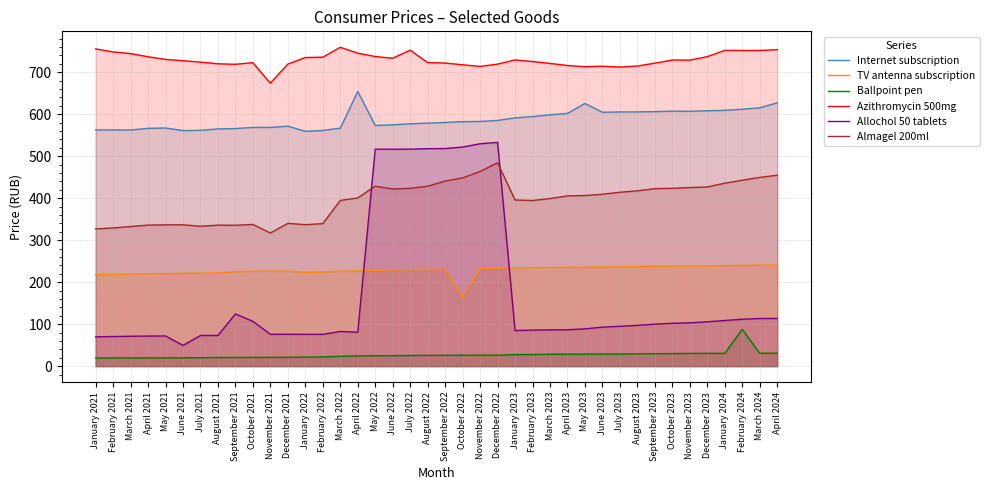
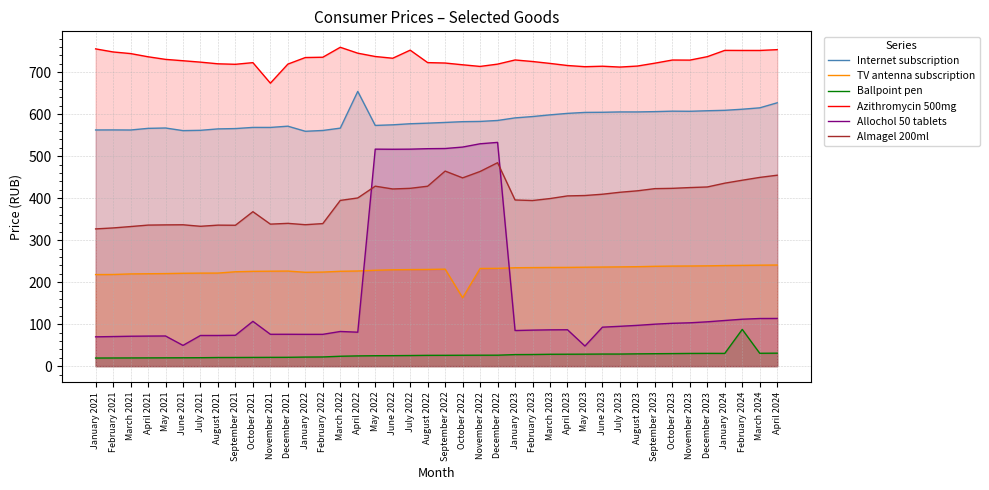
  {
    "Internet subscription": {
      "January 2021": 560,
      "February 2021": 560,
      "March 2021": 560,
      "April 2021": 570,
      "May 2021": 570,
      "June 2021": 560,
      "July 2021": 560,
      "August 2021": 560,
      "September 2021": 570,
      "October 2021": 570,
      "November 2021": 570,
      "December 2021": 570,
      "January 2022": 560,
      "February 2022": 560,
      "March 2022": 570,
      "April 2022": 650,
      "May 2022": 570,
      "June 2022": 570,
      "July 2022": 580,
      "August 2022": 580,
      "September 2022": 580,
      "October 2022": 580,
      "November 2022": 580,
      "December 2022": 590,
      "January 2023": 590,
      "February 2023": 590,
      "March 2023": 600,
      "April 2023": 600,
-     "May 2023": 630,
+     "May 2023": 600,
      "June 2023": 600,
      "July 2023": 610,
      "August 2023": 610,
      "September 2023": 610,
      "October 2023": 610,
      "November 2023": 610,
      "December 2023": 610,
      "January 2024": 610,
      "February 2024": 610,
      "March 2024": 620,
      "April 2024": 630
    },
    "Allochol 50 tablets": {
      "January 2021": 70,
      "February 2021": 70,
      "March 2021": 70,
      "April 2021": 70,
      "May 2021": 70,
      "June 2021": 50,
      "July 2021": 70,
      "August 2021": 70,
-     "September 2021": 120,
+     "September 2021": 70,
      "October 2021": 110,
      "November 2021": 80,
      "December 2021": 80,
      "January 2022": 80,
      "February 2022": 80,
      "March 2022": 80,
      "April 2022": 80,
      "May 2022": 520,
      "June 2022": 520,
      "July 2022": 520,
      "August 2022": 520,
      "September 2022": 520,
      "October 2022": 520,
      "November 2022": 530,
      "December 2022": 530,
      "January 2023": 80,
      "February 2023": 90,
      "March 2023": 90,
      "April 2023": 90,
-     "May 2023": 90,
+     "May 2023": 50,
      "June 2023": 90,
      "July 2023": 90,
      "August 2023": 100,
      "September 2023": 100,
      "October 2023": 100,
      "November 2023": 100,
      "December 2023": 110,
      "January 2024": 110,
      "February 2024": 110,
      "March 2024": 110,
      "April 2024": 110
    },
    "Almagel 200ml": {
      "January 2021": 330,
      "February 2021": 330,
      "March 2021": 330,
      "April 2021": 340,
      "May 2021": 340,
      "June 2021": 340,
      "July 2021": 330,
      "August 2021": 340,
      "September 2021": 340,
-     "October 2021": 340,
-     "November 2021": 320,
+     "October 2021": 370,
+     "November 2021": 340,
      "December 2021": 340,
      "January 2022": 340,
      "February 2022": 340,
      "March 2022": 390,
      "April 2022": 400,
      "May 2022": 430,
      "June 2022": 420,
      "July 2022": 420,
      "August 2022": 430,
-     "September 2022": 440,
+     "September 2022": 460,
      "October 2022": 450,
      "November 2022": 460,
      "December 2022": 480,
      "January 2023": 400,
      "February 2023": 390,
      "March 2023": 400,
      "April 2023": 410,
      "May 2023": 410,
      "June 2023": 410,
      "July 2023": 410,
      "August 2023": 420,
      "September 2023": 420,
      "October 2023": 420,
      "November 2023": 430,
      "December 2023": 430,
      "January 2024": 440,
      "February 2024": 440,
      "March 2024": 450,
      "April 2024": 450
    }
  }
